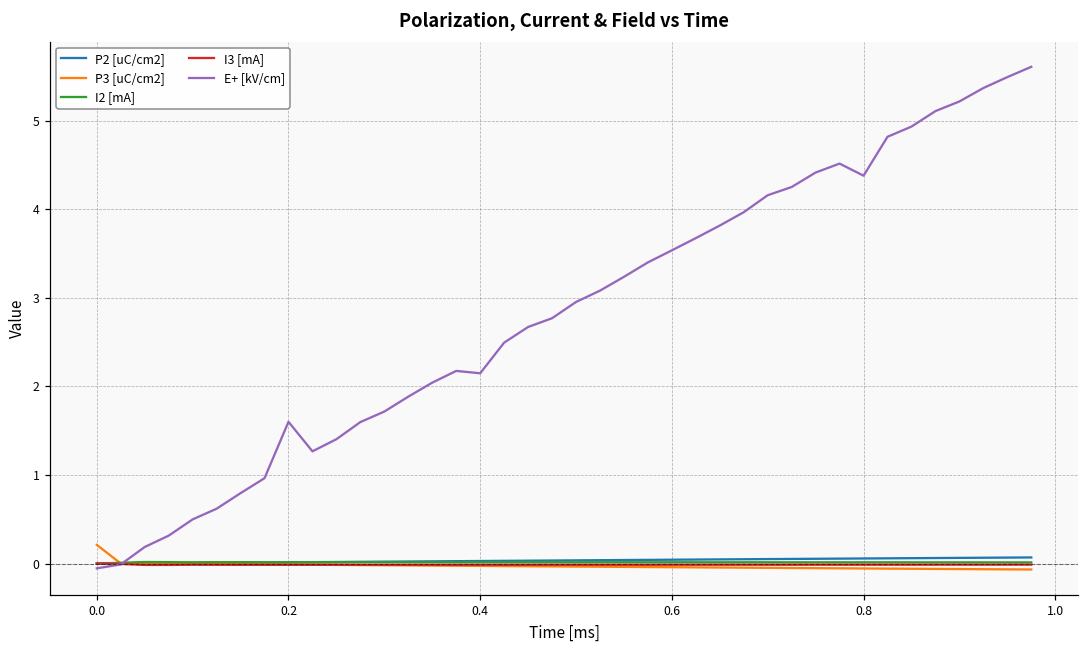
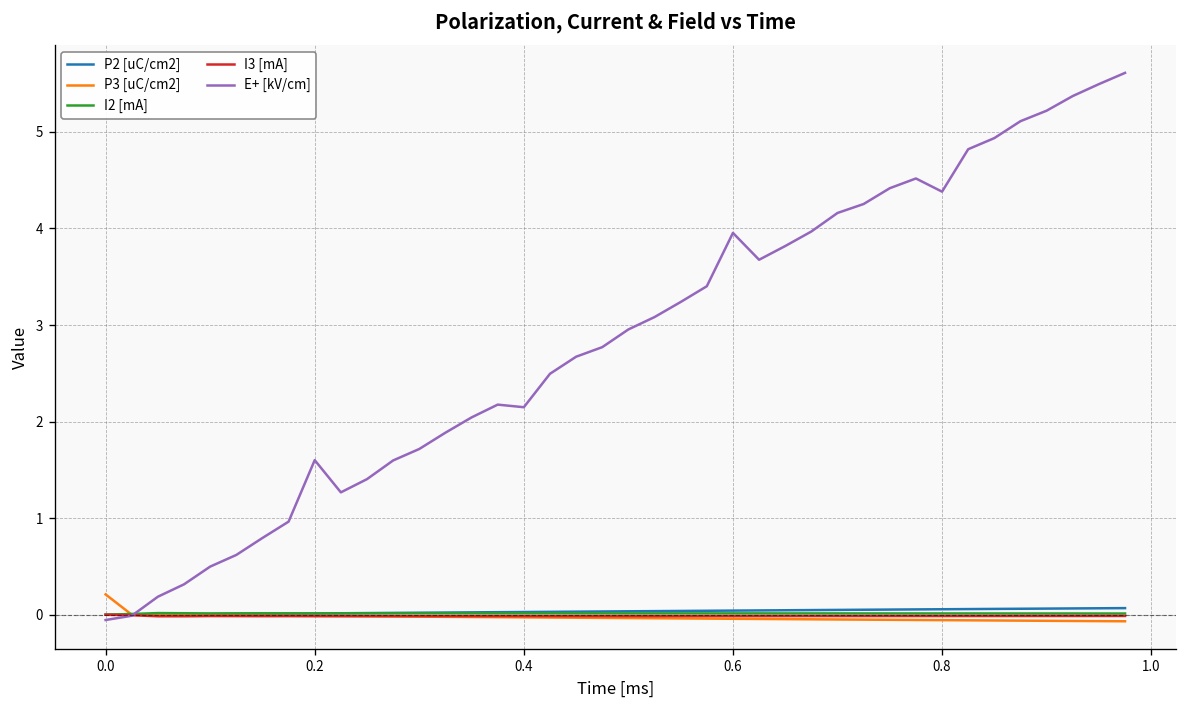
  {
    "P2 [uC/cm2]": {
      "0.8": 0.1
    },
    "P3 [uC/cm2]": {
      "0.0": 0.2,
      "0.8": -0.1
    },
    "E+ [kV/cm]": {
      "0.0": -0.1,
      "0.2": 1.6,
      "0.4": 2.1,
-     "0.6": 3.5,
+     "0.6": 4.0,
      "0.8": 4.4
    }
  }
